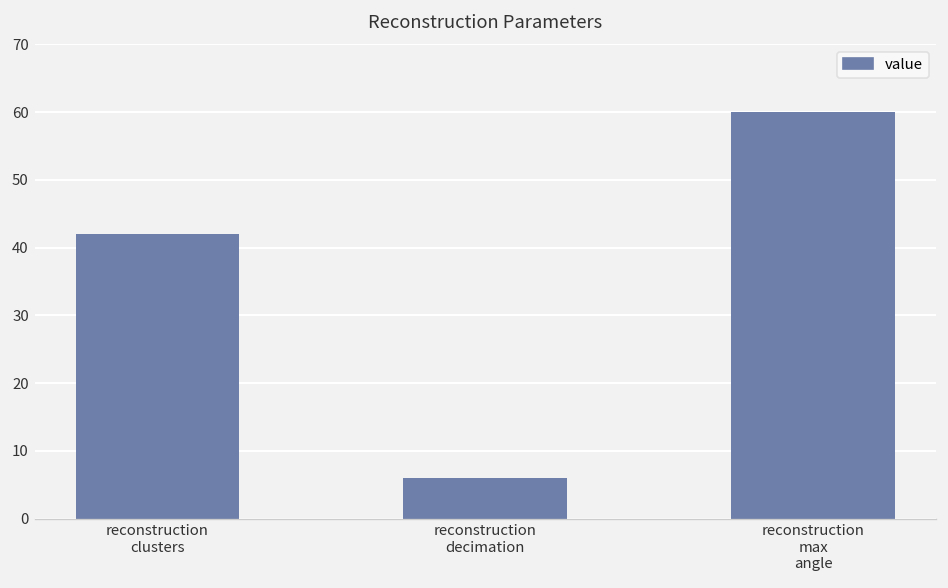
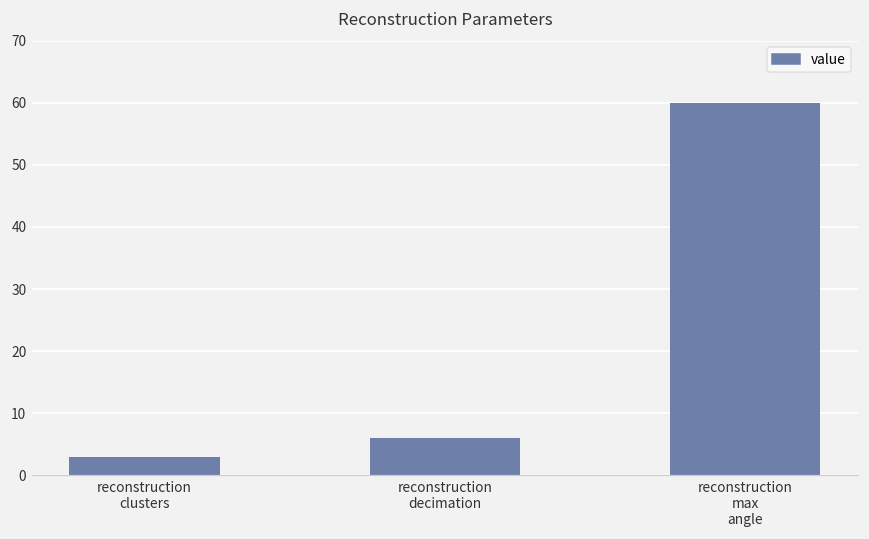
  {
-   "reconstruction clusters": 42,
+   "reconstruction clusters": 3,
    "reconstruction decimation": 6,
    "reconstruction max angle": 60
  }
